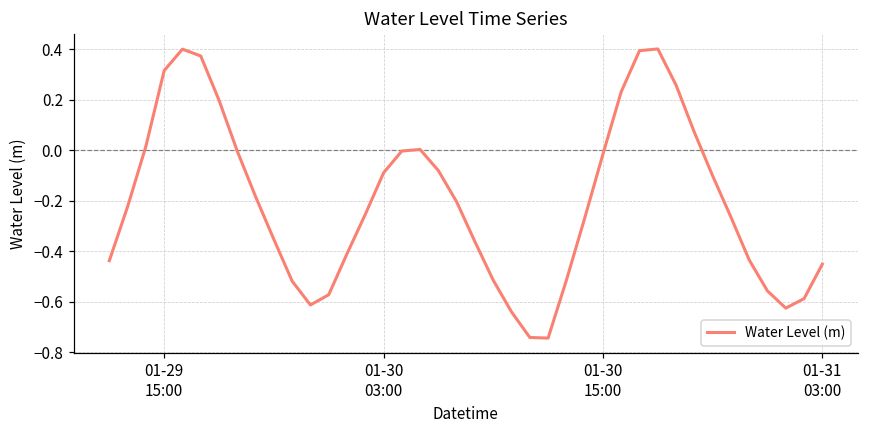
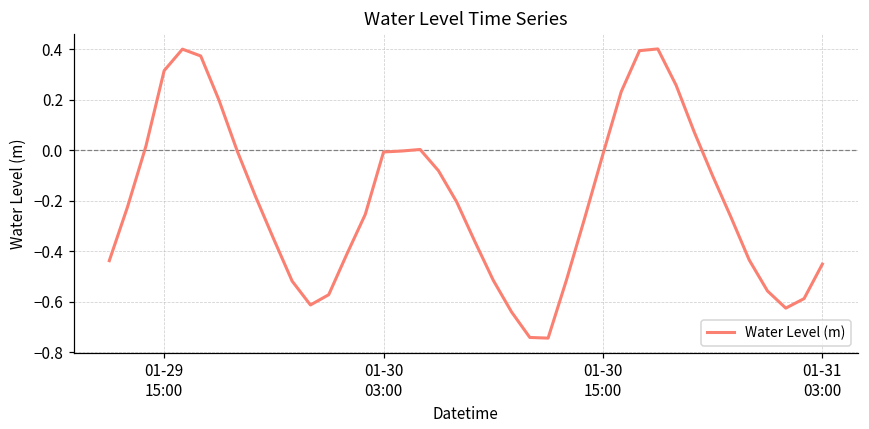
  {
    "01-29 15:00": 0.32,
-   "01-30 03:00": -0.09,
+   "01-30 03:00": -0.01,
    "01-30 15:00": -0.01,
    "01-31 03:00": -0.45
  }
